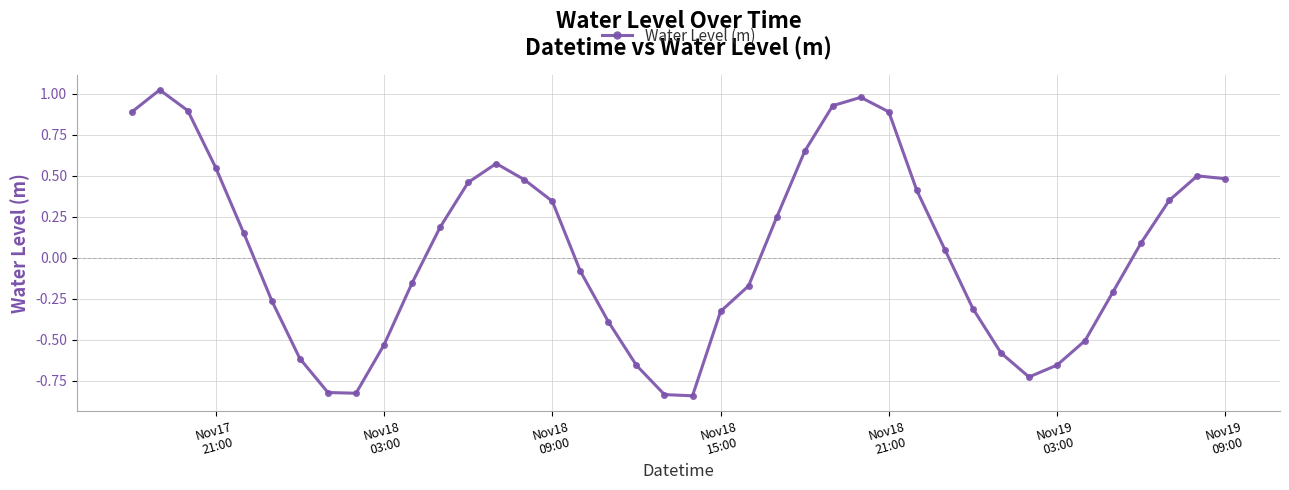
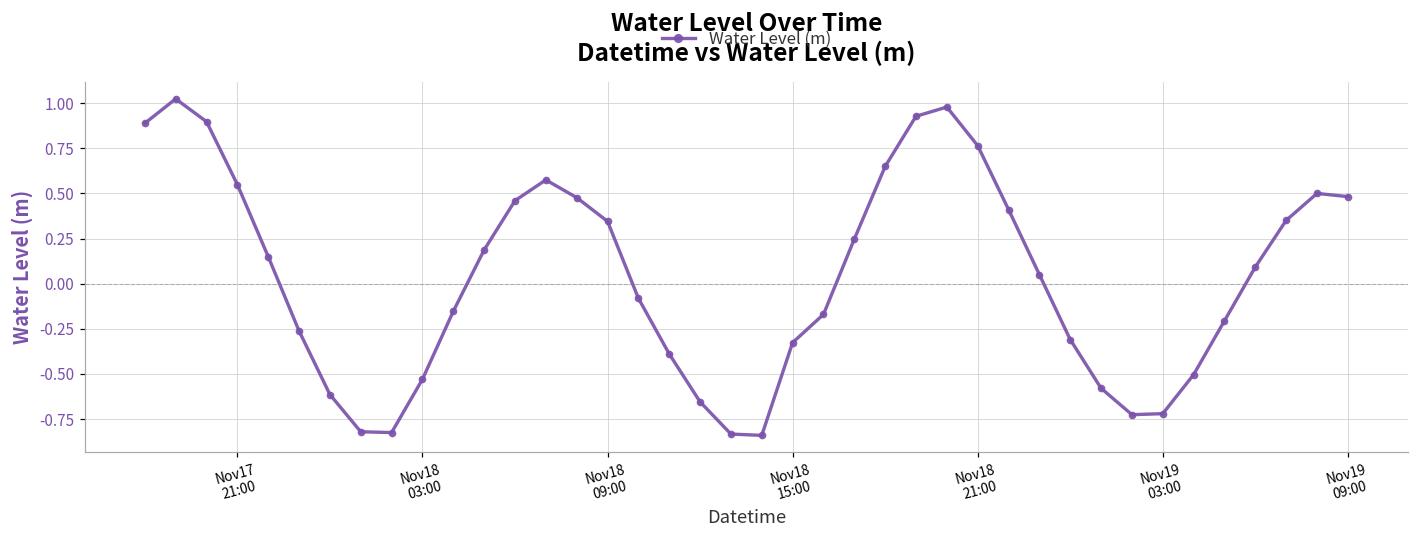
  {
    "Nov17 21:00": 0.55,
    "Nov18 03:00": -0.53,
    "Nov18 09:00": 0.35,
    "Nov18 15:00": -0.33,
-   "Nov18 21:00": 0.89,
-   "Nov19 03:00": -0.65,
+   "Nov18 21:00": 0.76,
+   "Nov19 03:00": -0.72,
    "Nov19 09:00": 0.48
  }
